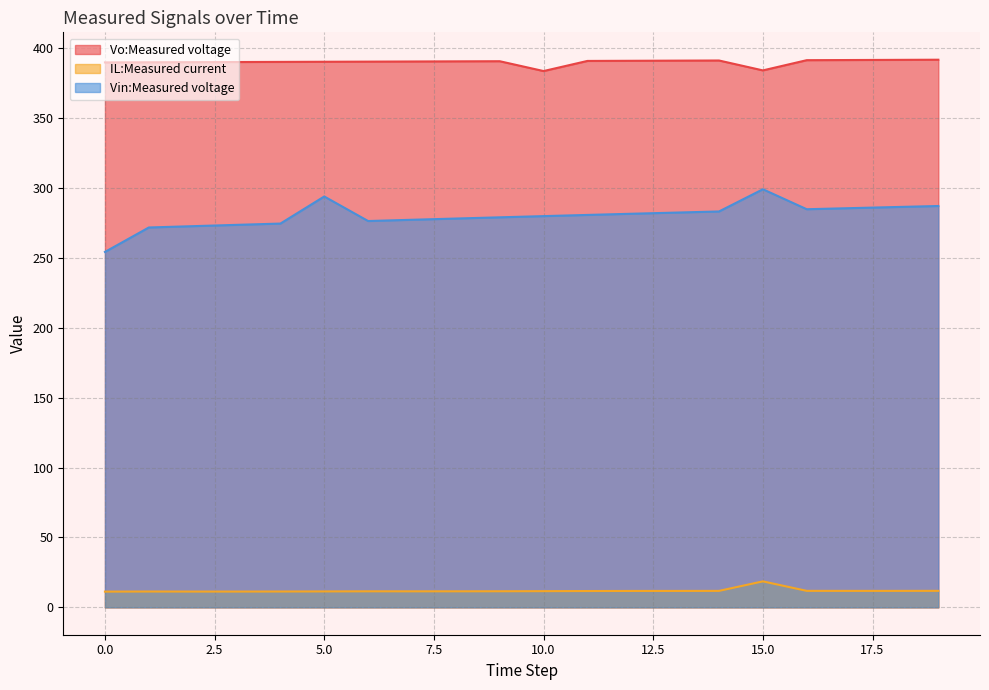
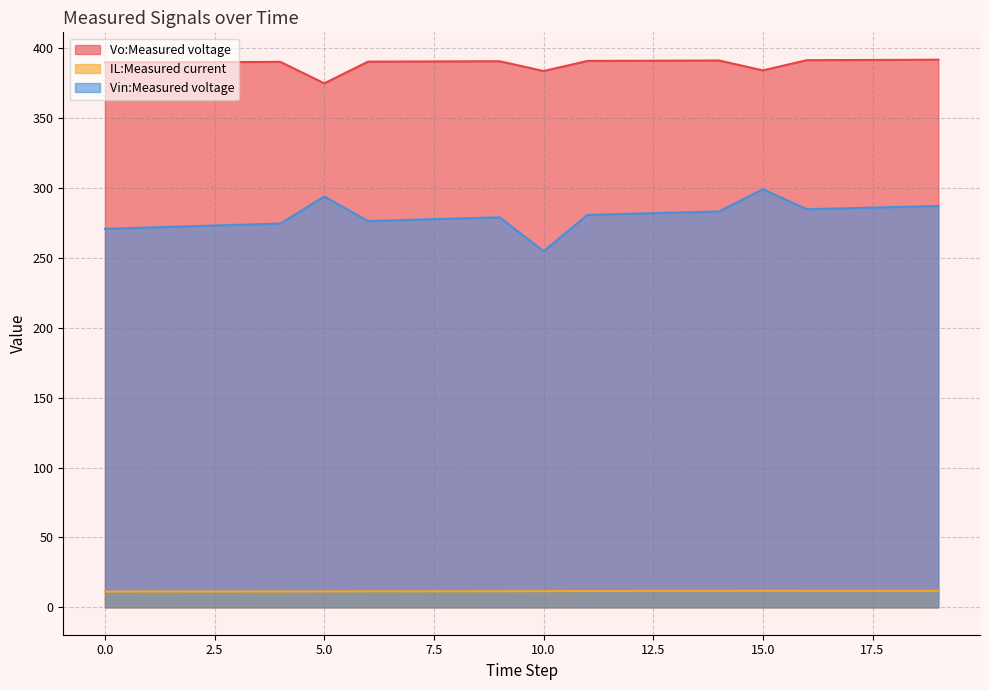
  {
    "Vo:Measured voltage": {
-     "5.0": 390,
+     "5.0": 375,
      "10.0": 384,
      "15.0": 384
    },
    "IL:Measured current": {
      "0.0": 11,
      "5.0": 11,
      "10.0": 12,
-     "15.0": 19
+     "15.0": 12
    },
    "Vin:Measured voltage": {
-     "0.0": 254,
+     "0.0": 271,
      "5.0": 294,
-     "10.0": 280,
+     "10.0": 255,
      "15.0": 299
    }
  }
